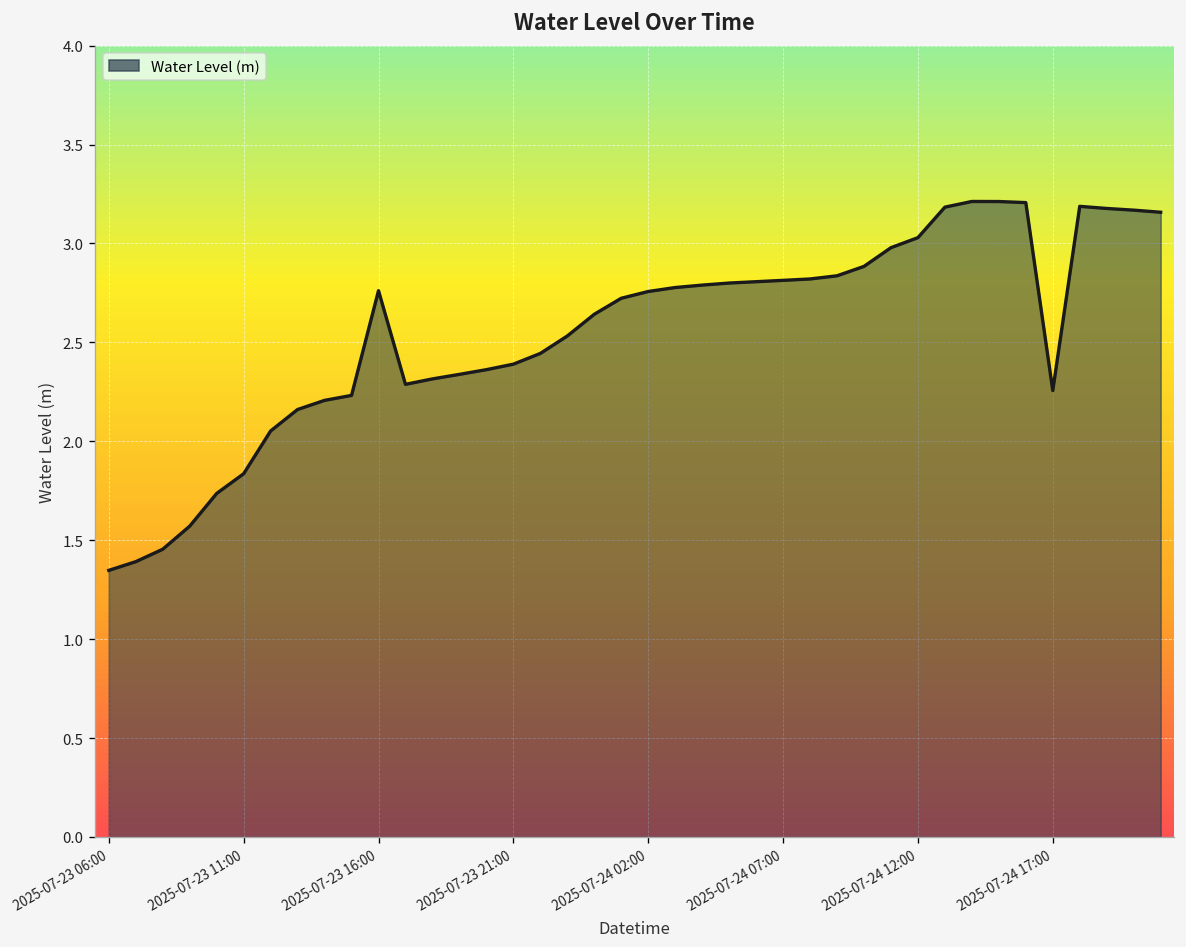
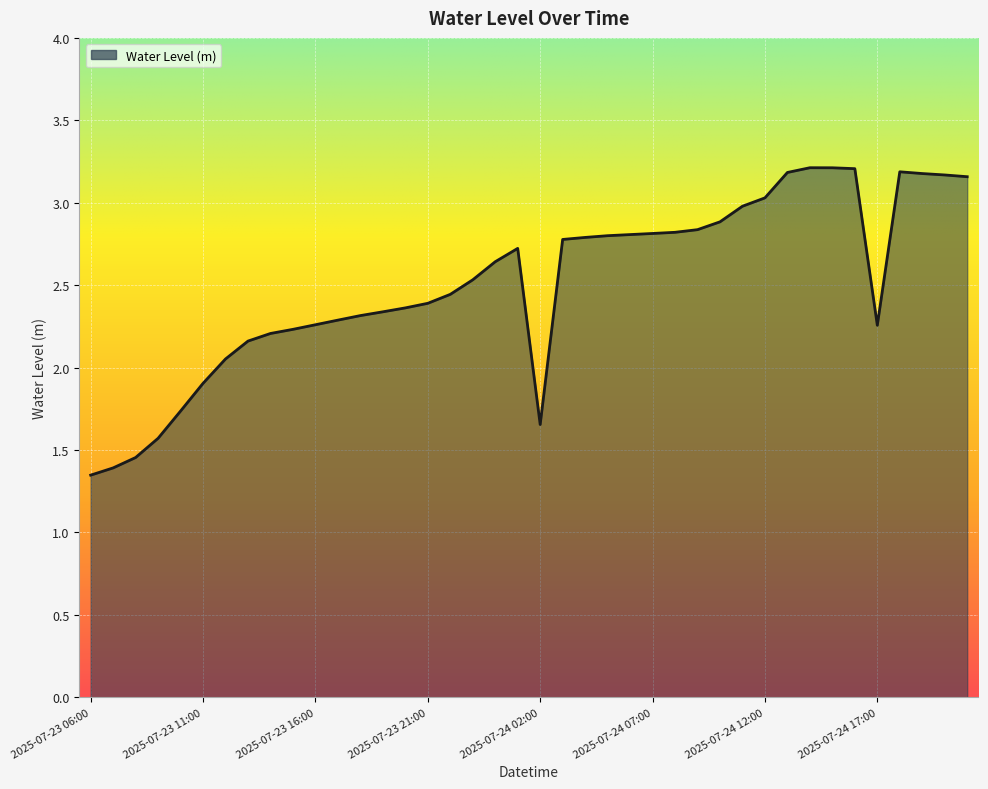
  {
    "2025-07-23 06:00": 1.35,
-   "2025-07-23 11:00": 1.84,
-   "2025-07-23 16:00": 2.76,
+   "2025-07-23 11:00": 1.90,
+   "2025-07-23 16:00": 2.26,
    "2025-07-23 21:00": 2.39,
-   "2025-07-24 02:00": 2.76,
+   "2025-07-24 02:00": 1.65,
    "2025-07-24 07:00": 2.81,
    "2025-07-24 12:00": 3.03,
    "2025-07-24 17:00": 2.26
  }
